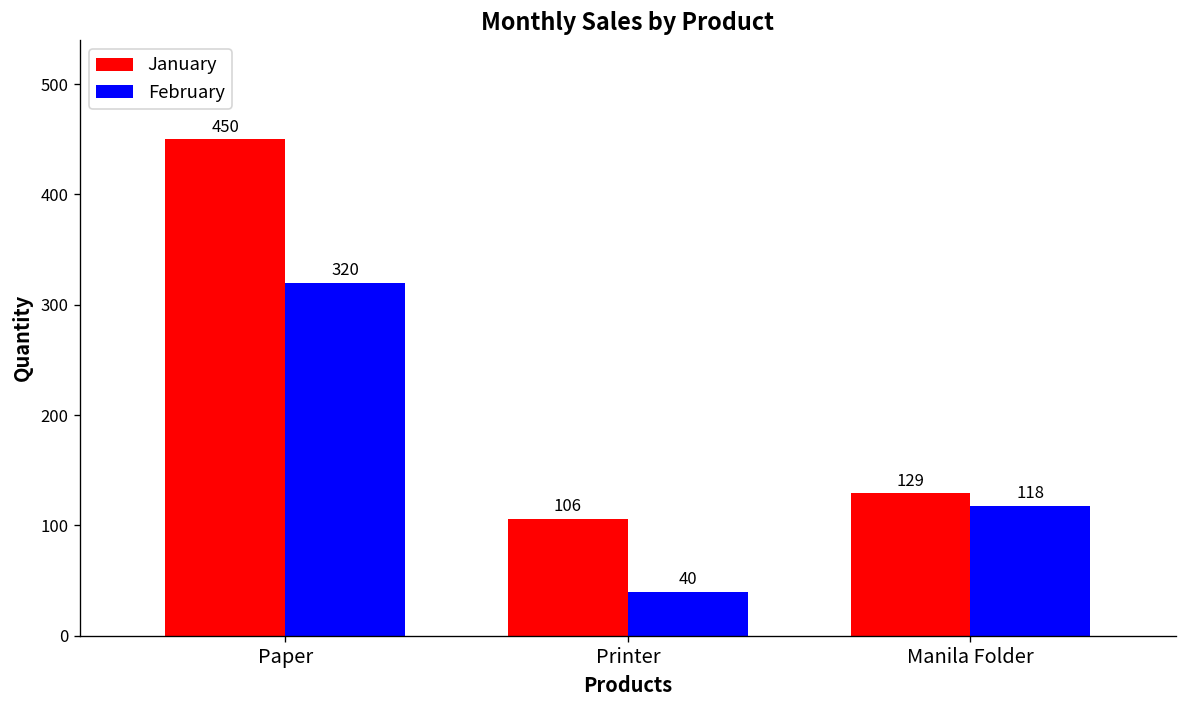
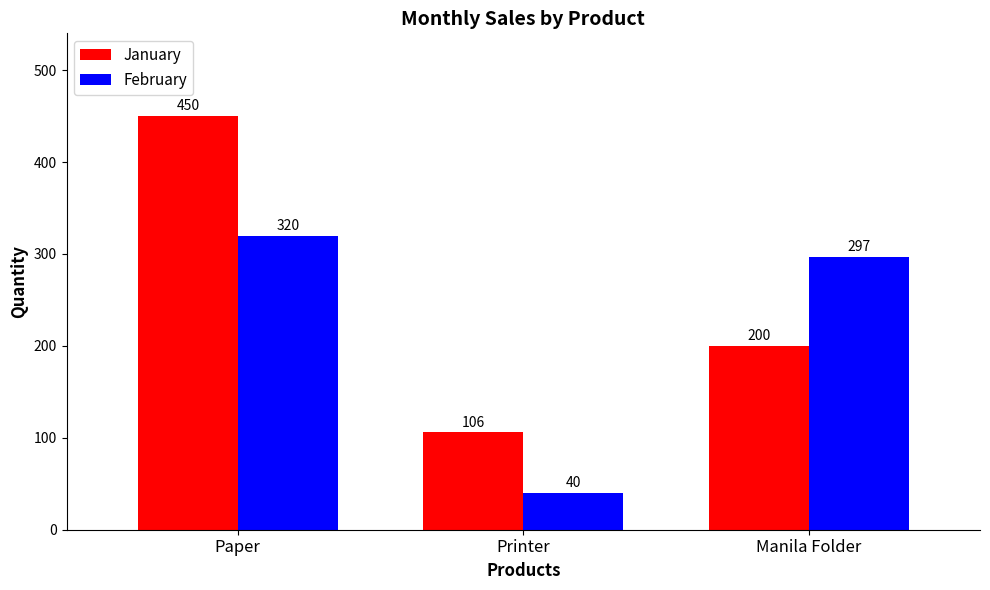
  {
    "January": {
      "Paper": 450,
      "Printer": 106,
-     "Manila Folder": 129
+     "Manila Folder": 200
    },
    "February": {
      "Paper": 320,
      "Printer": 40,
-     "Manila Folder": 118
+     "Manila Folder": 297
    }
  }
